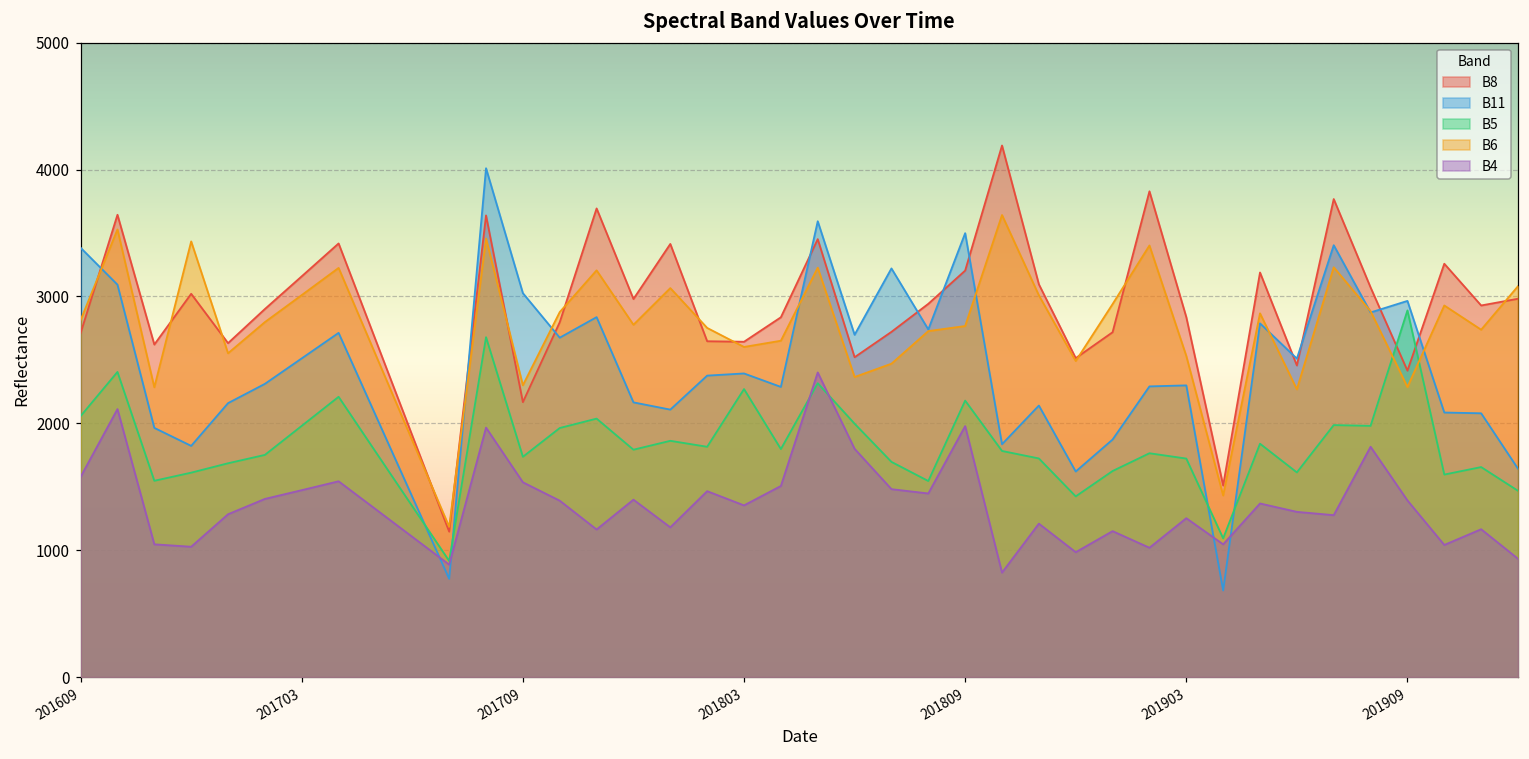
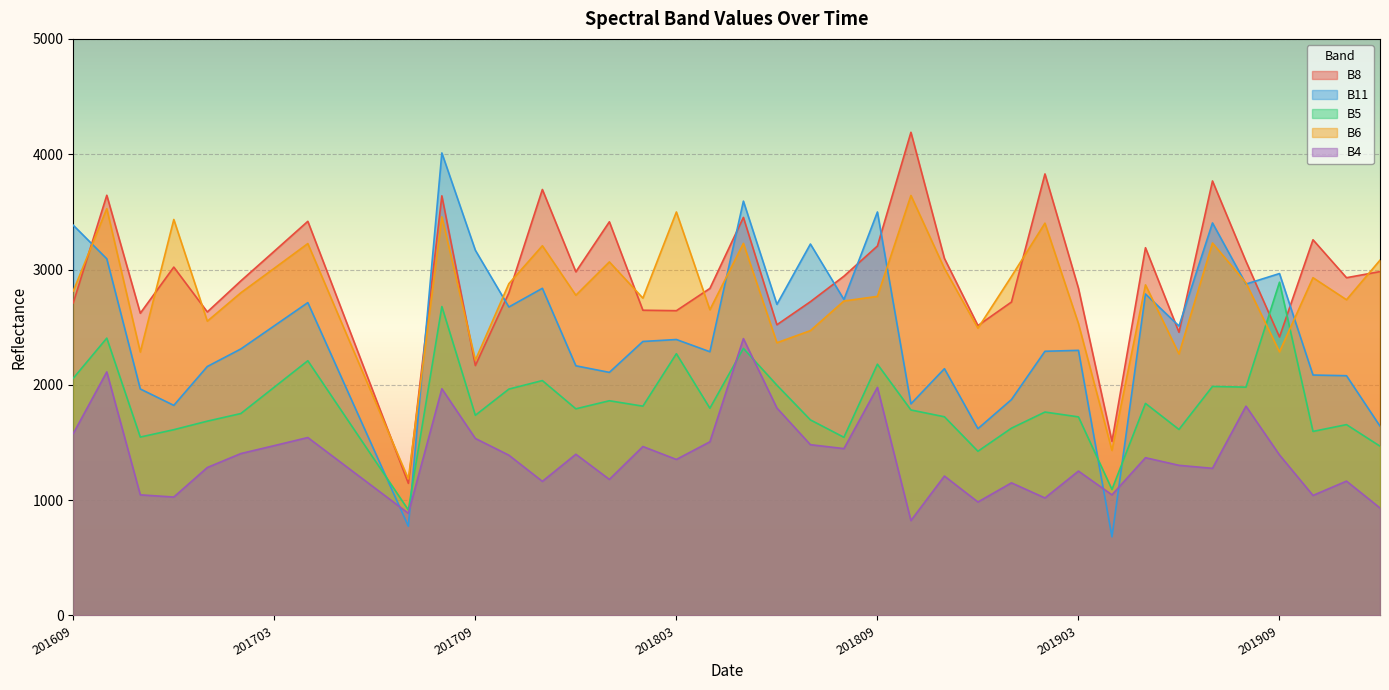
  {
    "B8": {
      "201609": 2710,
      "201703": 3160,
      "201709": 2170,
      "201803": 2640,
      "201809": 3200,
      "201903": 2840,
      "201909": 2420
    },
    "B11": {
      "201609": 3380,
      "201703": 2510,
-     "201709": 3030,
+     "201709": 3170,
      "201803": 2390,
      "201809": 3500,
      "201903": 2300,
      "201909": 2970
    },
    "B5": {
      "201609": 2060,
      "201703": 1980,
      "201709": 1740,
      "201803": 2270,
      "201809": 2180,
      "201903": 1720,
      "201909": 2890
    },
    "B6": {
      "201609": 2810,
      "201703": 3010,
-     "201709": 2300,
-     "201803": 2600,
+     "201709": 2210,
+     "201803": 3500,
      "201809": 2770,
      "201903": 2530,
      "201909": 2290
    },
    "B4": {
      "201609": 1580,
      "201703": 1470,
      "201709": 1540,
      "201803": 1350,
      "201809": 1980,
      "201903": 1250,
      "201909": 1390
    }
  }
